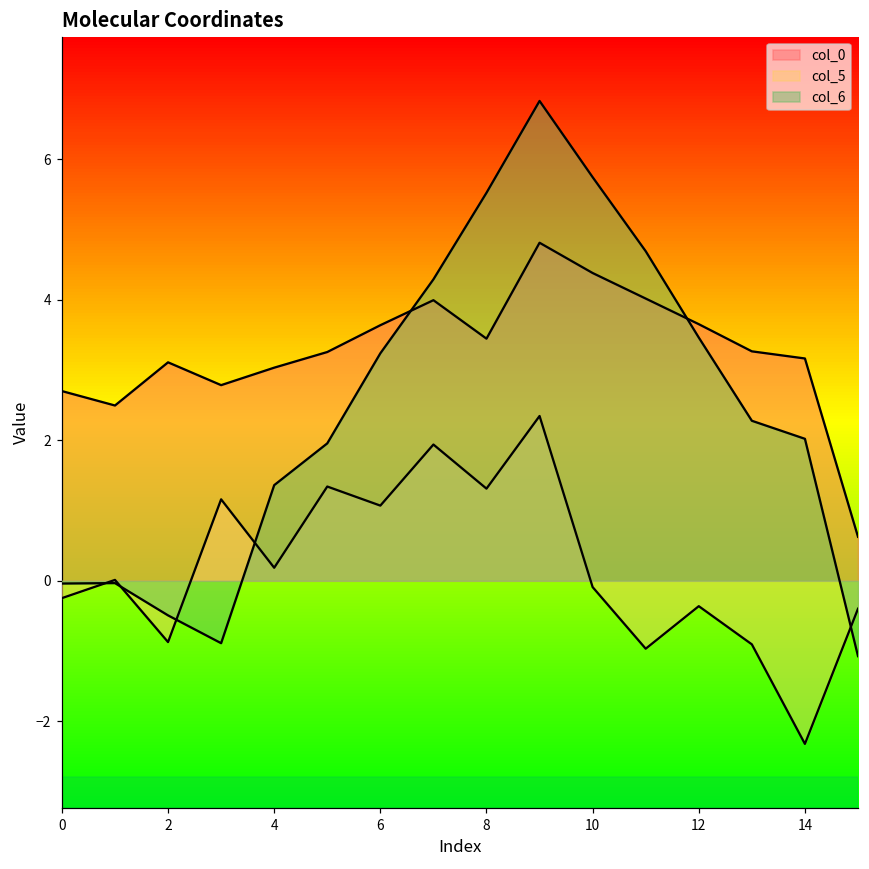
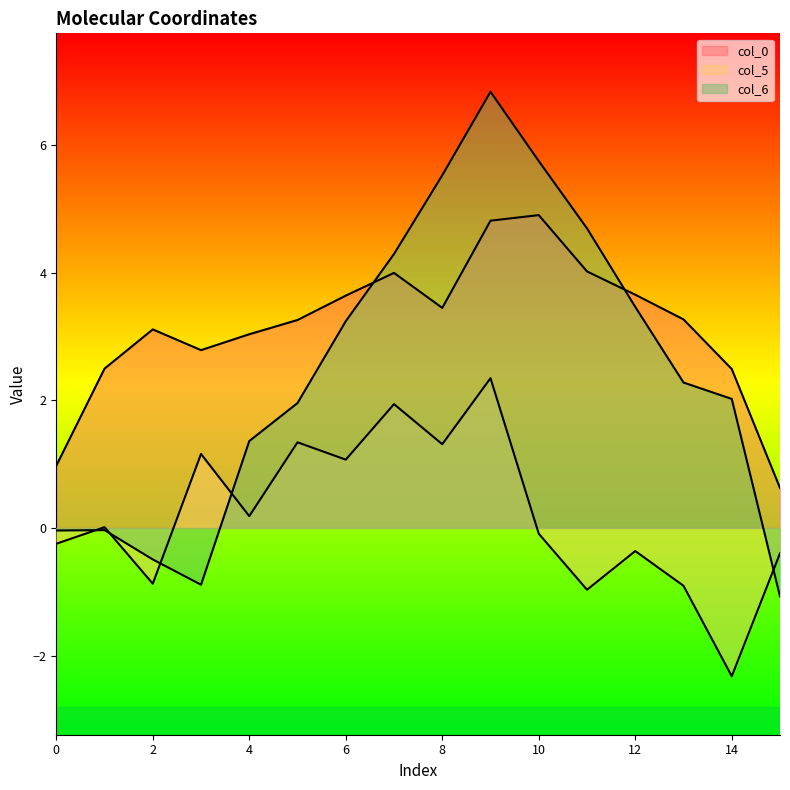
  {
    "col_0": {
-     "0": 2.7,
+     "0": 1.0,
      "2": 3.1,
      "4": 3.0,
      "6": 3.6,
      "8": 3.4,
-     "10": 4.4,
+     "10": 4.9,
      "12": 3.7,
-     "14": 3.2
+     "14": 2.5
    }
  }
